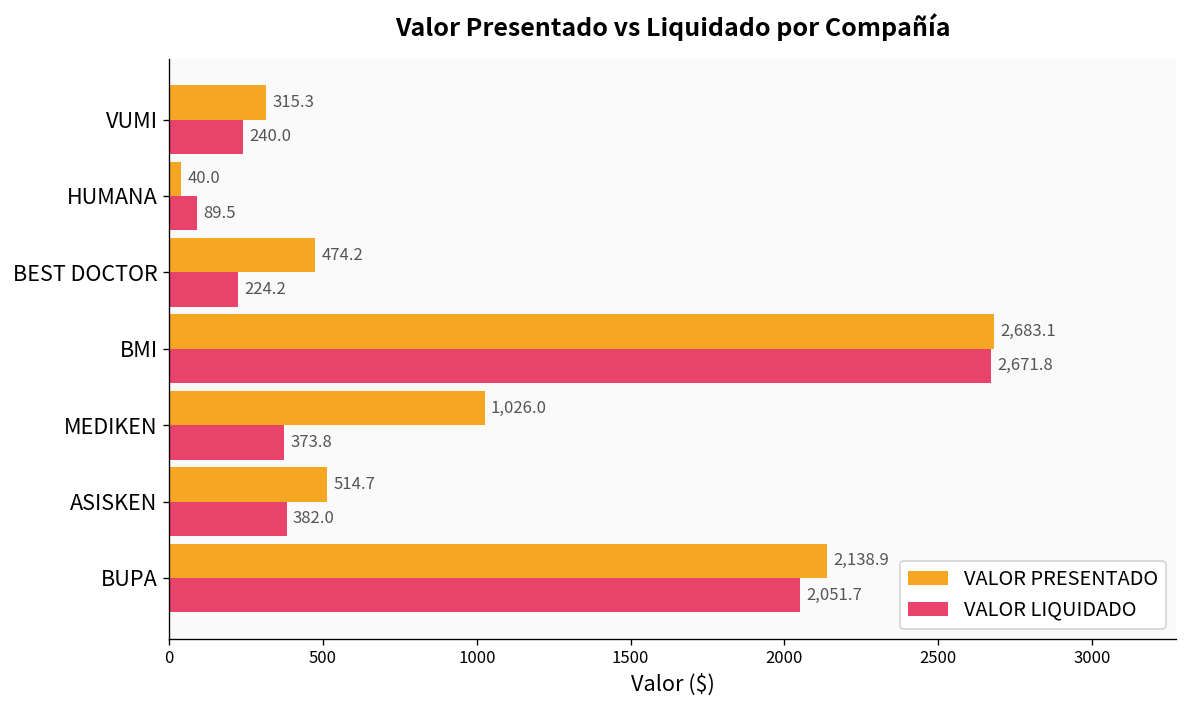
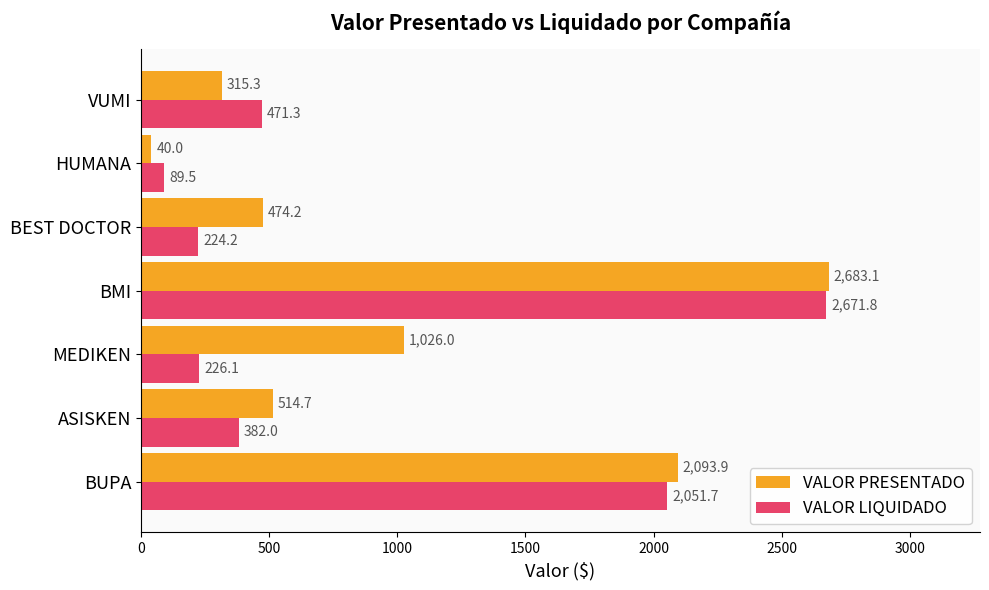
  {
    "VALOR PRESENTADO": {
      "VUMI": "315.3",
      "HUMANA": "40.0",
      "BEST DOCTOR": "474.2",
      "BMI": "2,683.1",
      "MEDIKEN": "1,026.0",
      "ASISKEN": "514.7",
-     "BUPA": "2,138.9"
+     "BUPA": "2,093.9"
    },
    "VALOR LIQUIDADO": {
-     "VUMI": "240.0",
+     "VUMI": "471.3",
      "HUMANA": "89.5",
      "BEST DOCTOR": "224.2",
      "BMI": "2,671.8",
-     "MEDIKEN": "373.8",
+     "MEDIKEN": "226.1",
      "ASISKEN": "382.0",
      "BUPA": "2,051.7"
    }
  }
